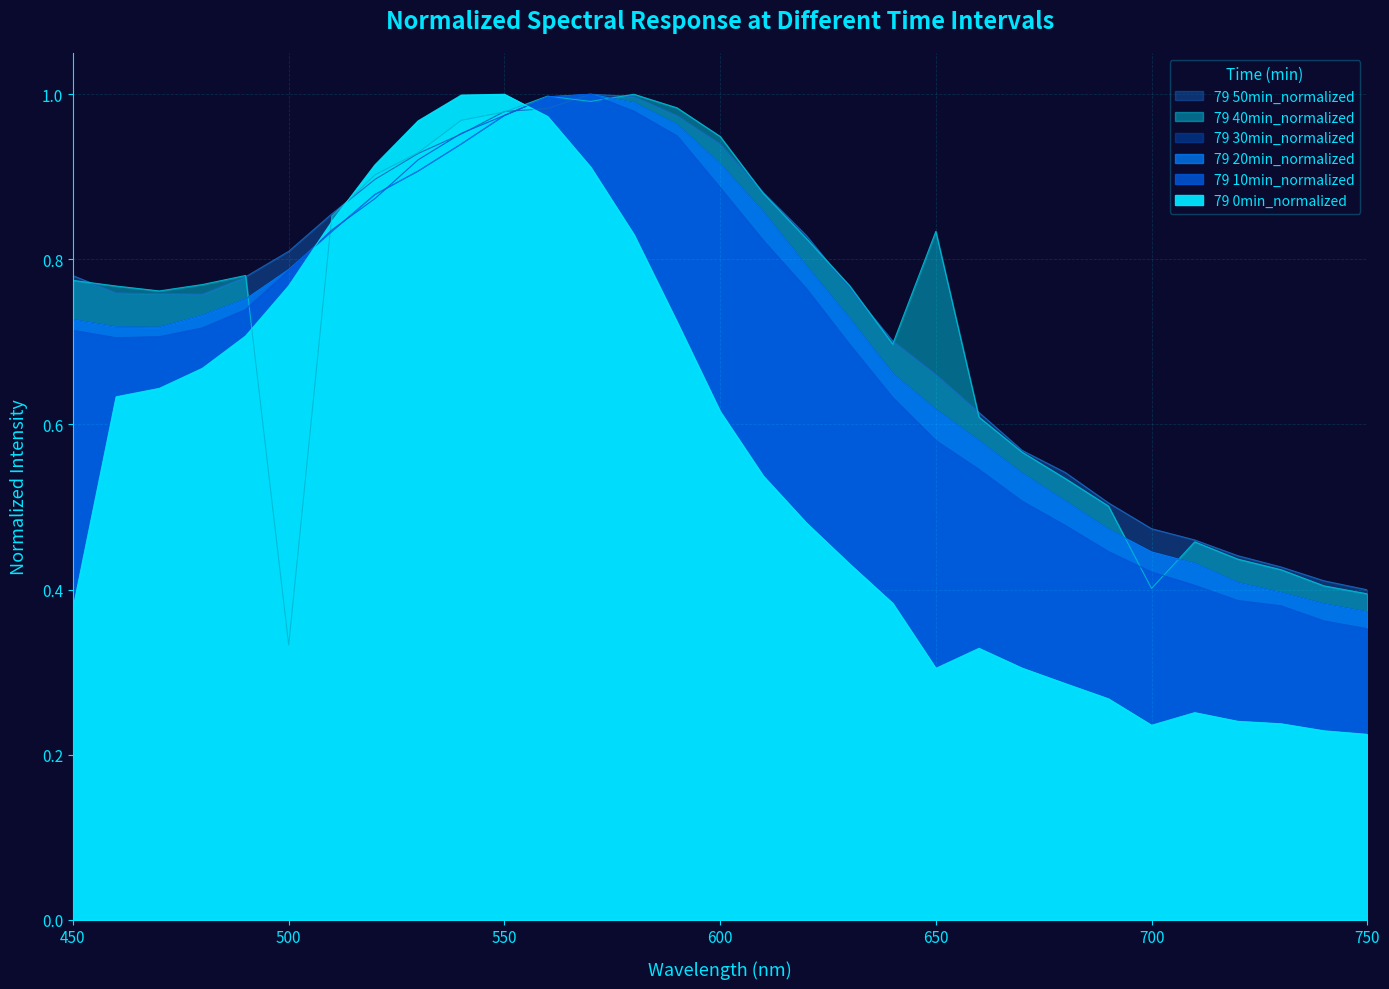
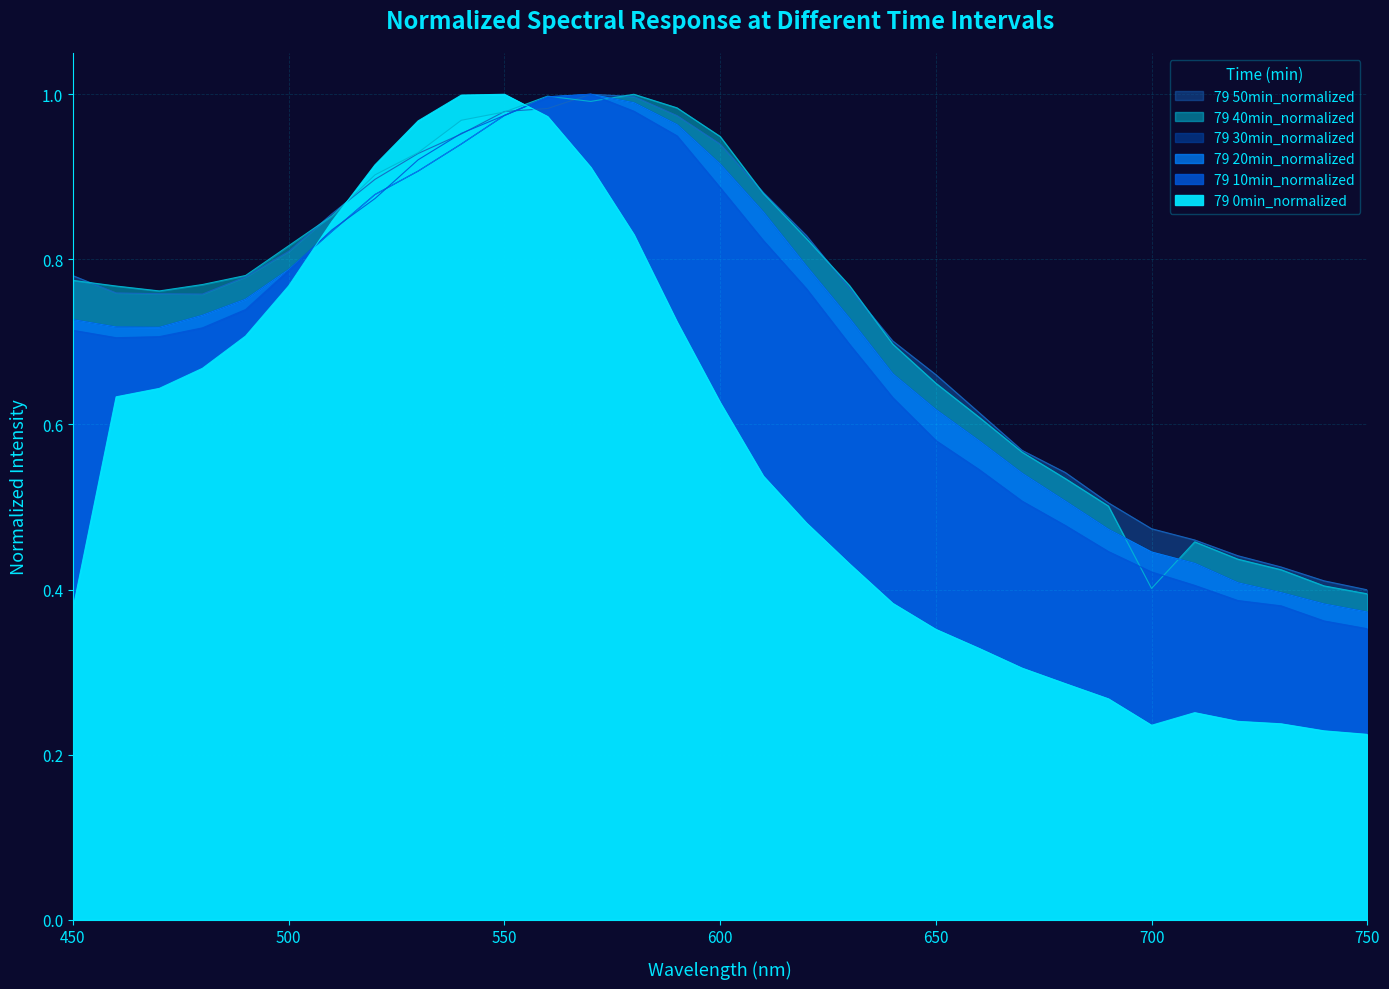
  {
    "79 40min_normalized": {
      "450": 0.77,
-     "500": 0.33,
+     "500": 0.82,
      "600": 0.95,
-     "650": 0.83,
+     "650": 0.65,
      "700": 0.40,
      "750": 0.39
    },
    "79 0min_normalized": {
      "450": 0.38,
      "500": 0.77,
      "550": 1.00,
-     "600": 0.62,
-     "650": 0.30,
+     "600": 0.63,
+     "650": 0.35,
      "700": 0.24,
      "750": 0.22
    }
  }
